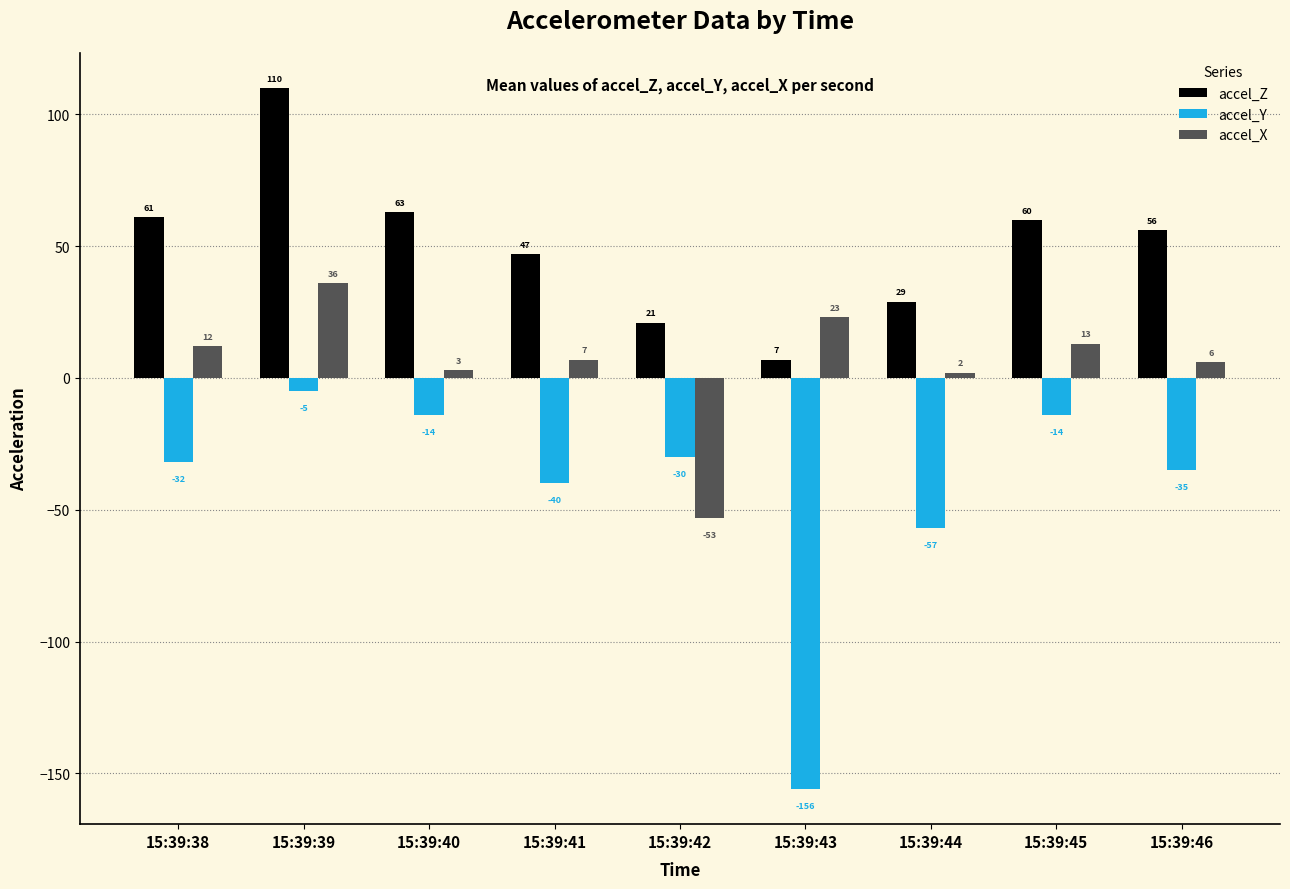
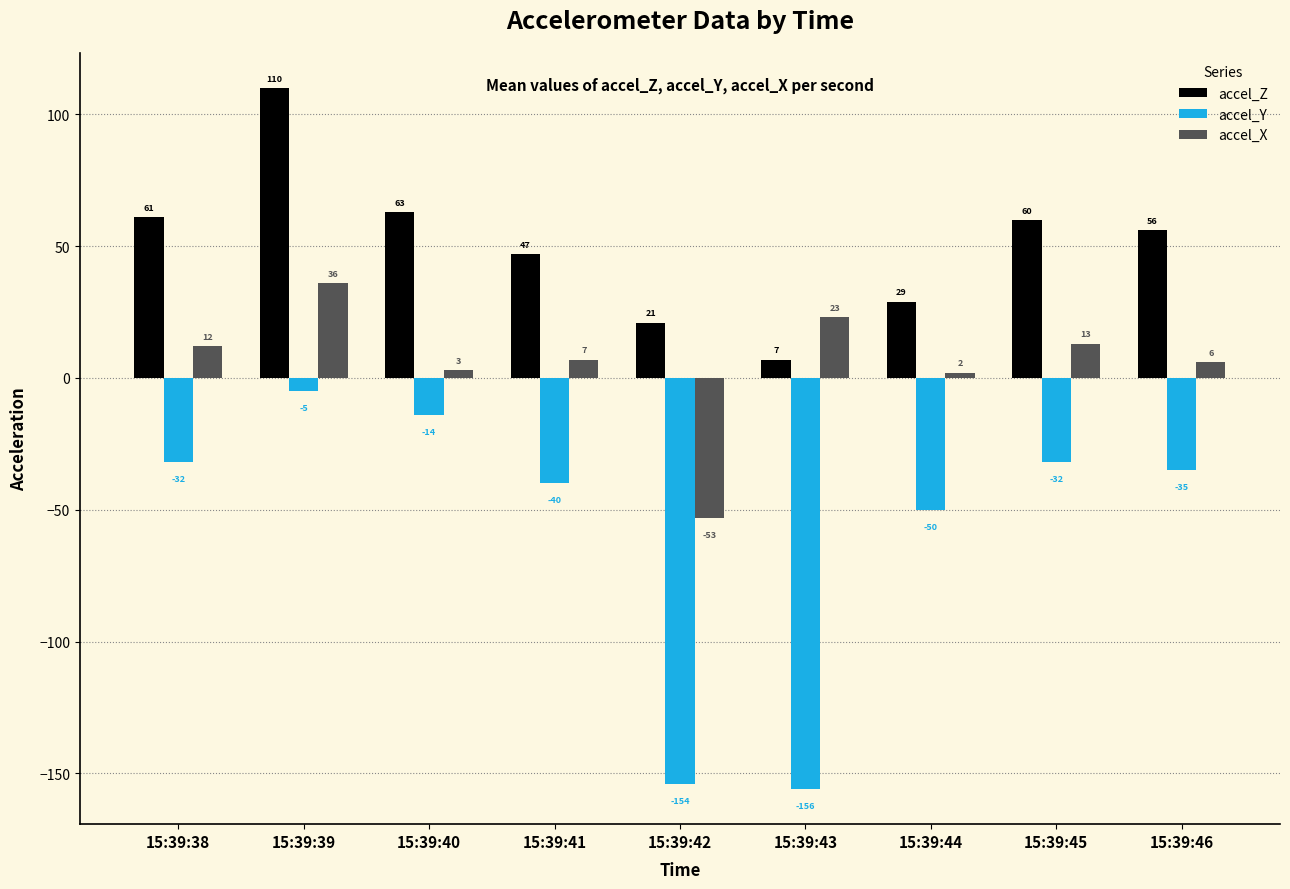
  {
    "accel_Z": {
      "15:39:38": 61,
      "15:39:39": 110,
      "15:39:40": 63,
      "15:39:41": 47,
      "15:39:42": 21,
      "15:39:43": 7,
      "15:39:44": 29,
      "15:39:45": 60,
      "15:39:46": 56
    },
    "accel_Y": {
      "15:39:38": -32,
      "15:39:39": -5,
      "15:39:40": -14,
      "15:39:41": -40,
-     "15:39:42": -30,
+     "15:39:42": -154,
      "15:39:43": -156,
-     "15:39:44": -57,
-     "15:39:45": -14,
+     "15:39:44": -50,
+     "15:39:45": -32,
      "15:39:46": -35
    },
    "accel_X": {
      "15:39:38": 12,
      "15:39:39": 36,
      "15:39:40": 3,
      "15:39:41": 7,
      "15:39:42": -53,
      "15:39:43": 23,
      "15:39:44": 2,
      "15:39:45": 13,
      "15:39:46": 6
    }
  }
